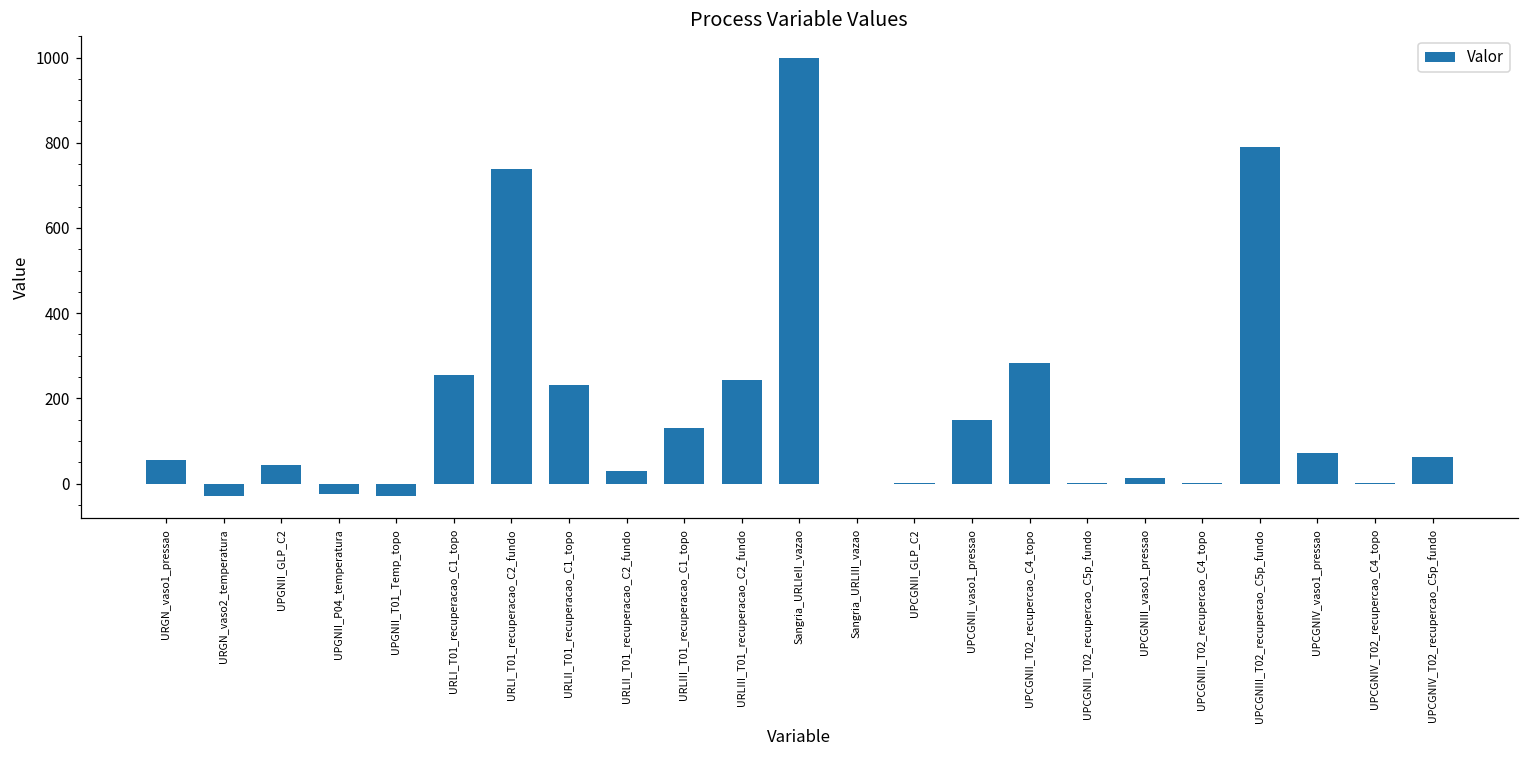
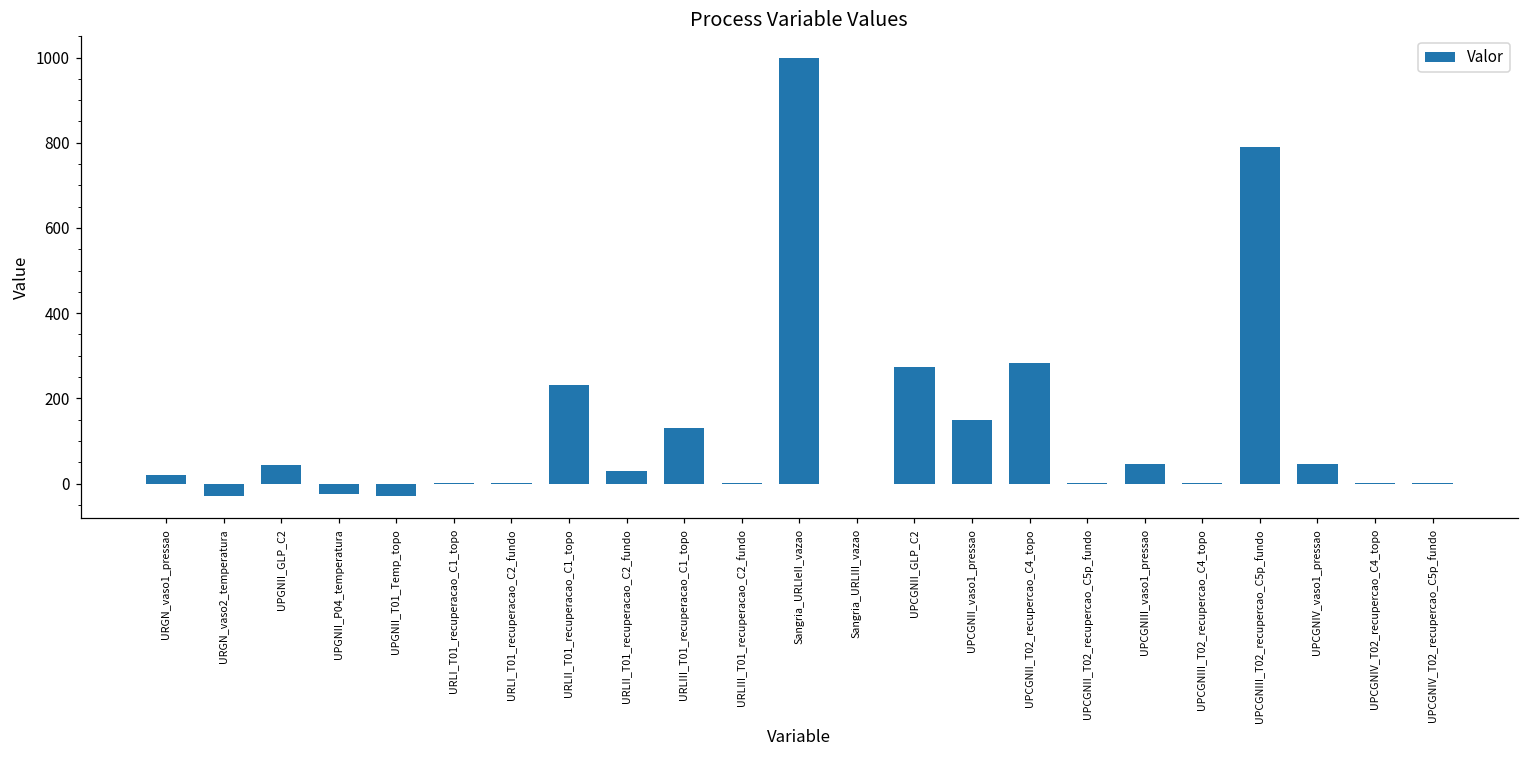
  {
-   "URGN_vaso1_pressao": 60,
+   "URGN_vaso1_pressao": 20,
    "URGN_vaso2_temperatura": -30,
    "UPGNII_GLP_C2": 40,
    "UPGNII_P04_temperatura": -30,
    "UPGNII_T01_Temp_topo": -30,
-   "URLI_T01_recuperacao_C1_topo": 250,
-   "URLI_T01_recuperacao_C2_fundo": 740,
+   "URLI_T01_recuperacao_C1_topo": 0,
+   "URLI_T01_recuperacao_C2_fundo": 0,
    "URLII_T01_recuperacao_C1_topo": 230,
    "URLII_T01_recuperacao_C2_fundo": 30,
    "URLIII_T01_recuperacao_C1_topo": 130,
-   "URLIII_T01_recuperacao_C2_fundo": 240,
+   "URLIII_T01_recuperacao_C2_fundo": 0,
    "Sangria_URLIeII_vazao": 1000,
    "Sangria_URLIII_vazao": 0,
-   "UPCGNII_GLP_C2": 0,
+   "UPCGNII_GLP_C2": 270,
    "UPCGNII_vaso1_pressao": 150,
    "UPCGNII_T02_recupercao_C4_topo": 280,
-   "UPCGNIII_vaso1_pressao": 10,
+   "UPCGNIII_vaso1_pressao": 50,
    "UPCGNIII_T02_recupercao_C5p_fundo": 790,
-   "UPCGNIV_vaso1_pressao": 70,
-   "UPCGNIV_T02_recupercao_C5p_fundo": 60
+   "UPCGNIV_vaso1_pressao": 50,
+   "UPCGNIV_T02_recupercao_C5p_fundo": 0
  }
